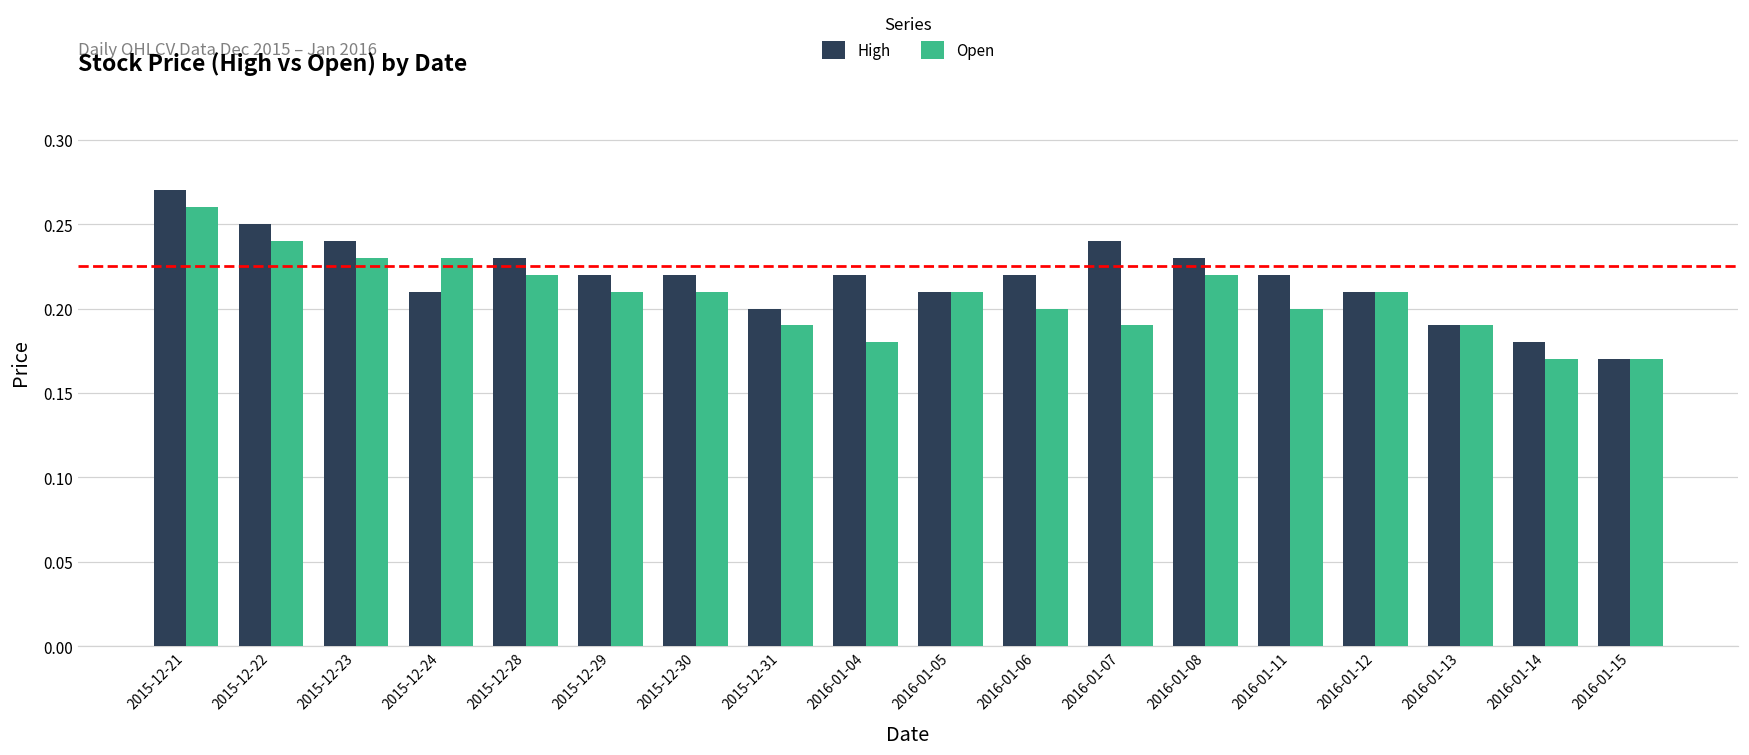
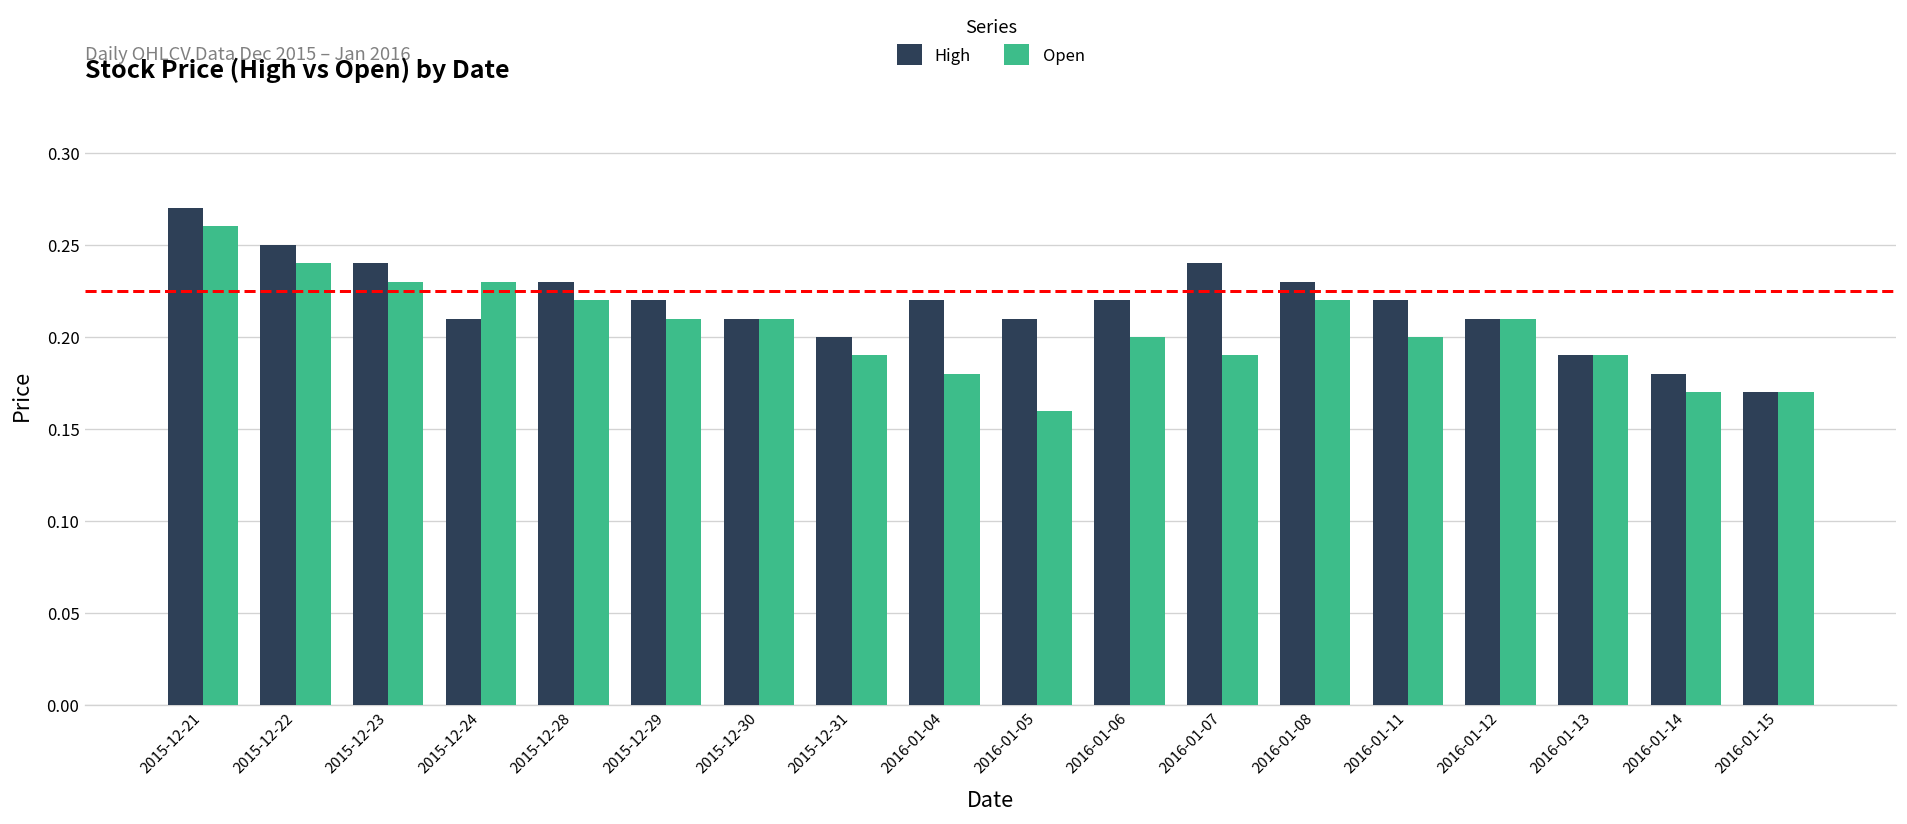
  {
    "High": {
      "2015-12-21": 0.27,
      "2015-12-22": 0.25,
      "2015-12-23": 0.24,
      "2015-12-24": 0.21,
      "2015-12-28": 0.23,
      "2015-12-29": 0.22,
-     "2015-12-30": 0.22,
+     "2015-12-30": 0.21,
      "2015-12-31": 0.20,
      "2016-01-04": 0.22,
      "2016-01-05": 0.21,
      "2016-01-06": 0.22,
      "2016-01-07": 0.24,
      "2016-01-08": 0.23,
      "2016-01-11": 0.22,
      "2016-01-12": 0.21,
      "2016-01-13": 0.19,
      "2016-01-14": 0.18,
      "2016-01-15": 0.17
    },
    "Open": {
      "2015-12-21": 0.26,
      "2015-12-22": 0.24,
      "2015-12-23": 0.23,
      "2015-12-24": 0.23,
      "2015-12-28": 0.22,
      "2015-12-29": 0.21,
      "2015-12-30": 0.21,
      "2015-12-31": 0.19,
      "2016-01-04": 0.18,
-     "2016-01-05": 0.21,
+     "2016-01-05": 0.16,
      "2016-01-06": 0.20,
      "2016-01-07": 0.19,
      "2016-01-08": 0.22,
      "2016-01-11": 0.20,
      "2016-01-12": 0.21,
      "2016-01-13": 0.19,
      "2016-01-14": 0.17,
      "2016-01-15": 0.17
    }
  }
